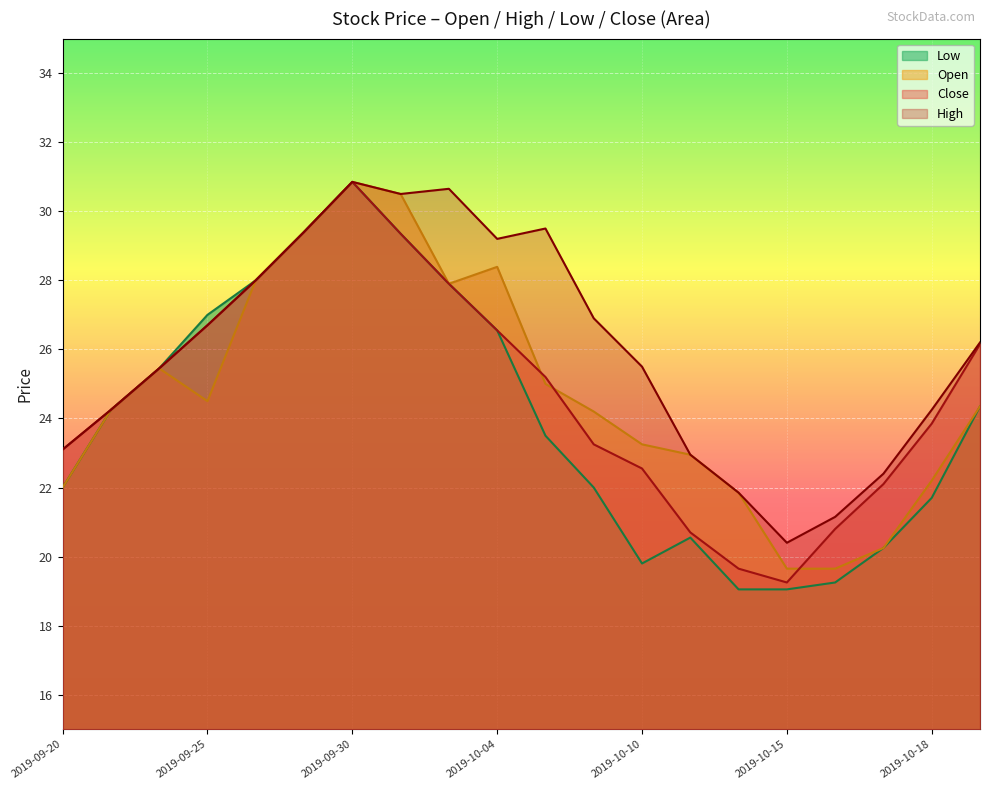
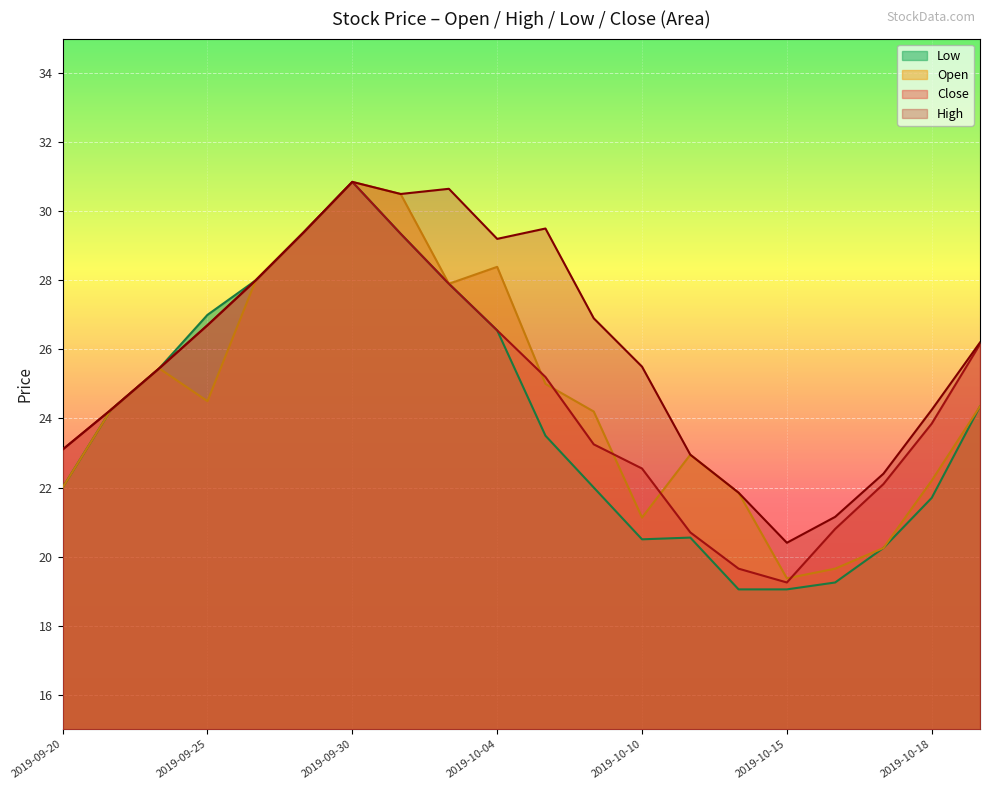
  {
    "Low": {
      "2019-09-25": 27.0,
-     "2019-10-10": 19.8,
+     "2019-10-10": 20.5,
      "2019-10-15": 19.1,
      "2019-10-18": 21.7
    },
    "Open": {
      "2019-09-25": 24.5,
      "2019-10-04": 28.4,
-     "2019-10-10": 23.3,
-     "2019-10-15": 19.7,
+     "2019-10-10": 21.1,
+     "2019-10-15": 19.4,
      "2019-10-18": 22.2
    }
  }
